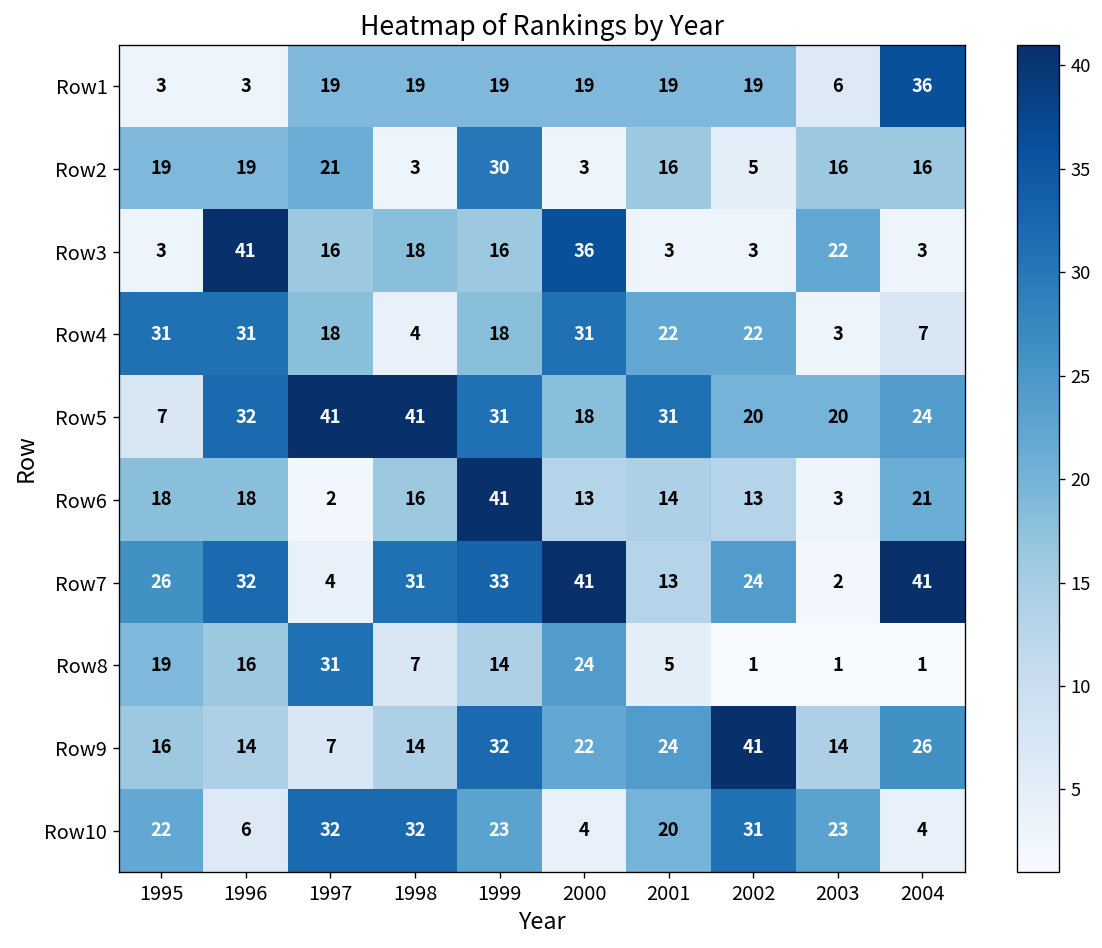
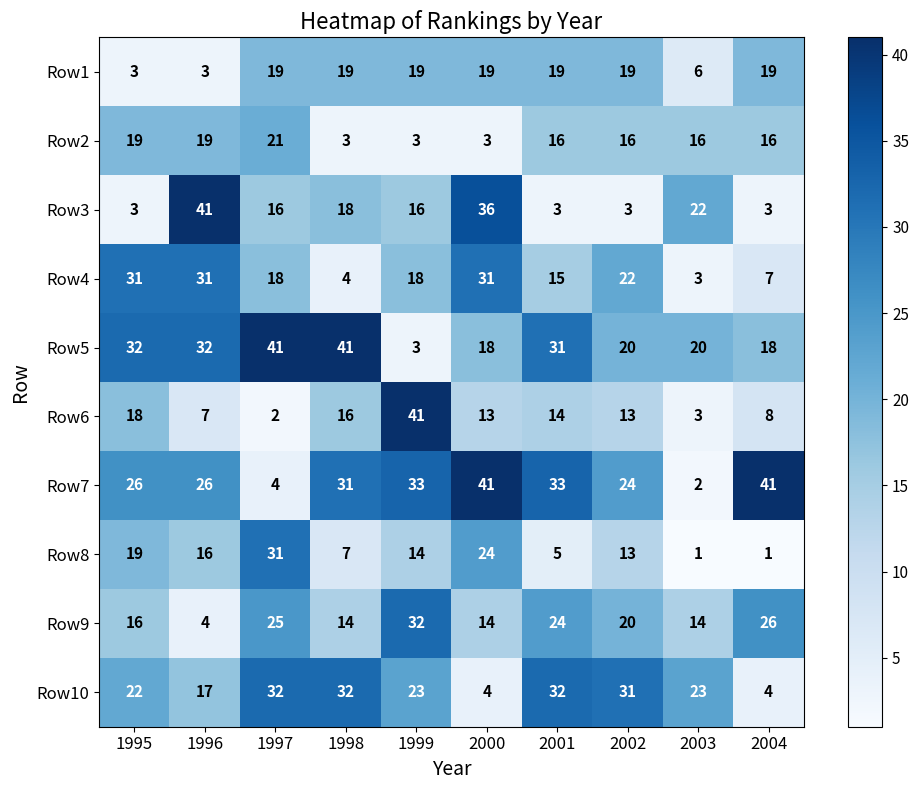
  {
    "Row1": {
      "1995": 3,
      "1996": 3,
      "1997": 19,
      "1998": 19,
      "1999": 19,
      "2000": 19,
      "2001": 19,
      "2002": 19,
      "2003": 6,
-     "2004": 36
+     "2004": 19
    },
    "Row2": {
      "1995": 19,
      "1996": 19,
      "1997": 21,
      "1998": 3,
-     "1999": 30,
+     "1999": 3,
      "2000": 3,
      "2001": 16,
-     "2002": 5,
+     "2002": 16,
      "2003": 16,
      "2004": 16
    },
    "Row3": {
      "1995": 3,
      "1996": 41,
      "1997": 16,
      "1998": 18,
      "1999": 16,
      "2000": 36,
      "2001": 3,
      "2002": 3,
      "2003": 22,
      "2004": 3
    },
    "Row4": {
      "1995": 31,
      "1996": 31,
      "1997": 18,
      "1998": 4,
      "1999": 18,
      "2000": 31,
-     "2001": 22,
+     "2001": 15,
      "2002": 22,
      "2003": 3,
      "2004": 7
    },
    "Row5": {
-     "1995": 7,
+     "1995": 32,
      "1996": 32,
      "1997": 41,
      "1998": 41,
-     "1999": 31,
+     "1999": 3,
      "2000": 18,
      "2001": 31,
      "2002": 20,
      "2003": 20,
-     "2004": 24
+     "2004": 18
    },
    "Row6": {
      "1995": 18,
-     "1996": 18,
+     "1996": 7,
      "1997": 2,
      "1998": 16,
      "1999": 41,
      "2000": 13,
      "2001": 14,
      "2002": 13,
      "2003": 3,
-     "2004": 21
+     "2004": 8
    },
    "Row7": {
      "1995": 26,
-     "1996": 32,
+     "1996": 26,
      "1997": 4,
      "1998": 31,
      "1999": 33,
      "2000": 41,
-     "2001": 13,
+     "2001": 33,
      "2002": 24,
      "2003": 2,
      "2004": 41
    },
    "Row8": {
      "1995": 19,
      "1996": 16,
      "1997": 31,
      "1998": 7,
      "1999": 14,
      "2000": 24,
      "2001": 5,
-     "2002": 1,
+     "2002": 13,
      "2003": 1,
      "2004": 1
    },
    "Row9": {
      "1995": 16,
-     "1996": 14,
-     "1997": 7,
+     "1996": 4,
+     "1997": 25,
      "1998": 14,
      "1999": 32,
-     "2000": 22,
+     "2000": 14,
      "2001": 24,
-     "2002": 41,
+     "2002": 20,
      "2003": 14,
      "2004": 26
    },
    "Row10": {
      "1995": 22,
-     "1996": 6,
+     "1996": 17,
      "1997": 32,
      "1998": 32,
      "1999": 23,
      "2000": 4,
-     "2001": 20,
+     "2001": 32,
      "2002": 31,
      "2003": 23,
      "2004": 4
    }
  }
